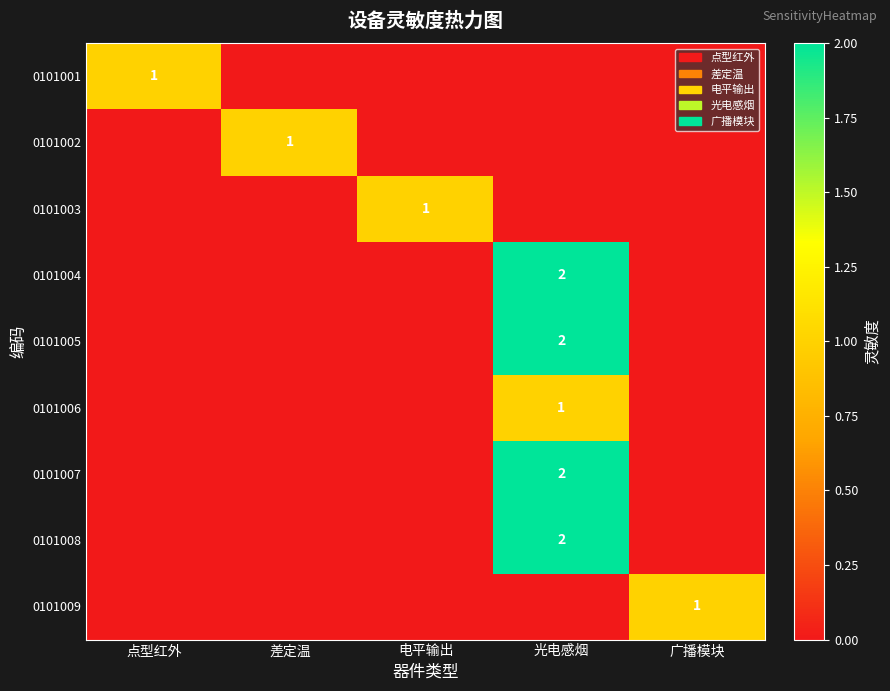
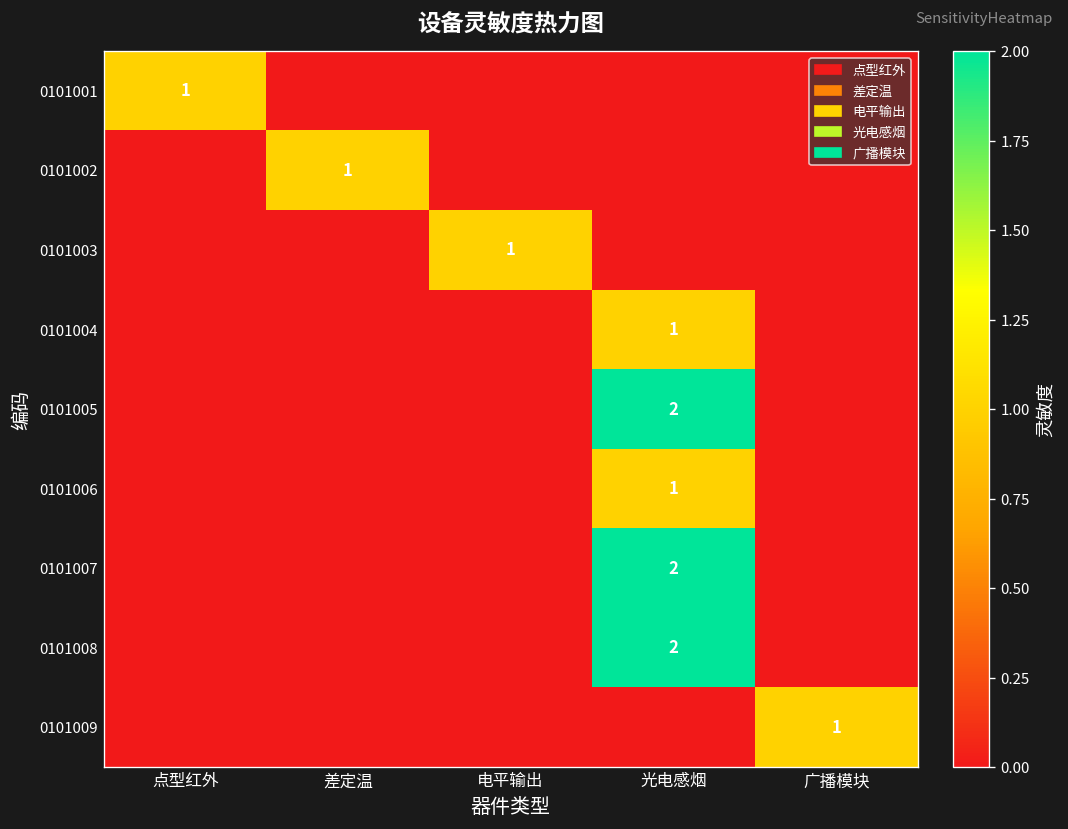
  {
    "0101001": {
      "点型红外": 1
    },
    "0101002": {
      "差定温": 1
    },
    "0101003": {
      "电平输出": 1
    },
    "0101004": {
-     "光电感烟": 2
+     "光电感烟": 1
    },
    "0101005": {
      "光电感烟": 2
    },
    "0101006": {
      "光电感烟": 1
    },
    "0101007": {
      "光电感烟": 2
    },
    "0101008": {
      "光电感烟": 2
    },
    "0101009": {
      "广播模块": 1
    }
  }
